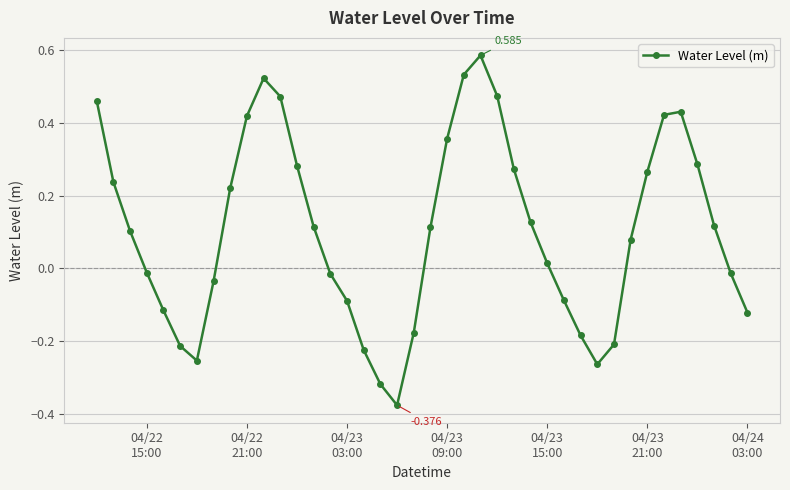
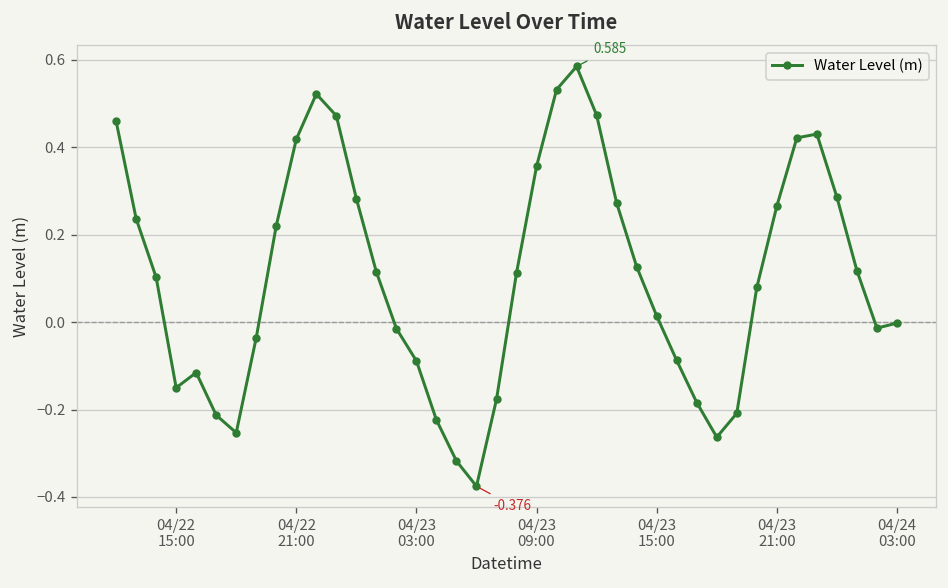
  {
-   "04/22 15:00": -0.01,
+   "04/22 15:00": -0.15,
    "04/22 21:00": 0.42,
    "04/23 03:00": -0.09,
    "04/23 09:00": 0.36,
    "04/23 15:00": 0.01,
    "04/23 21:00": 0.27,
-   "04/24 03:00": -0.12
+   "04/24 03:00": 0.00
  }
